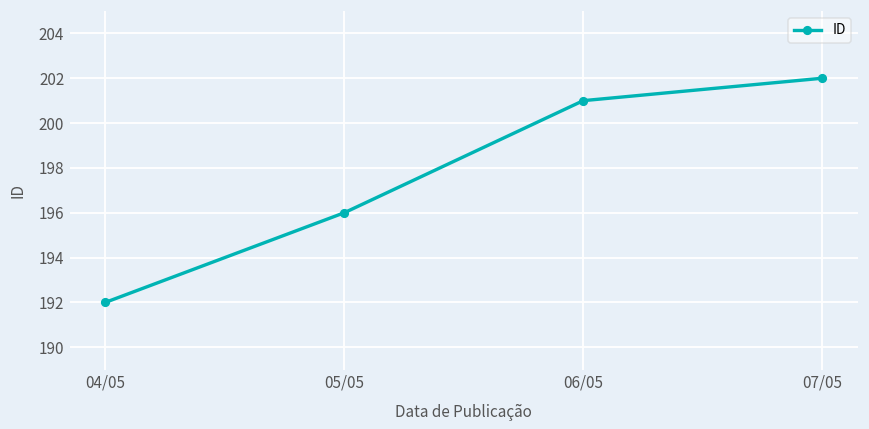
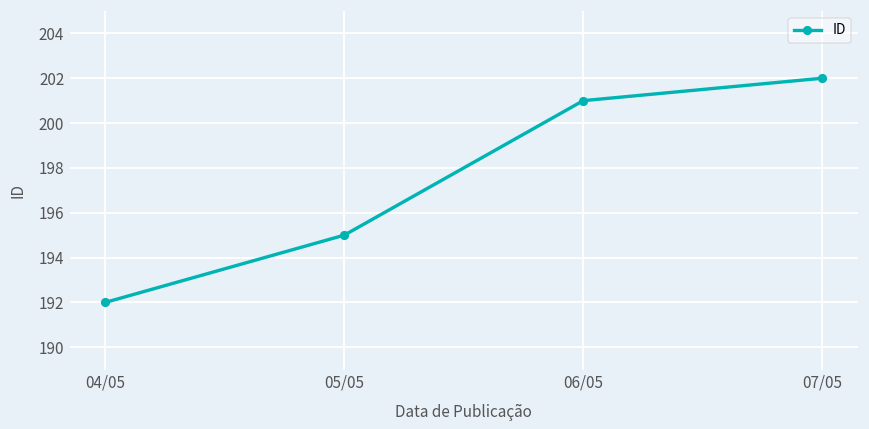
  {
    "04/05": 192,
-   "05/05": 196,
+   "05/05": 195,
    "06/05": 201,
    "07/05": 202
  }
